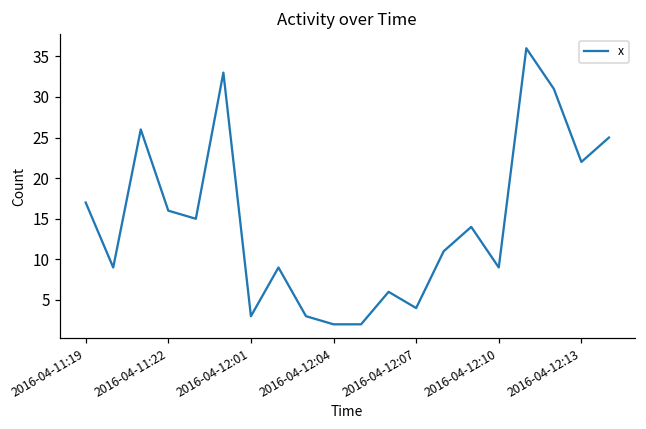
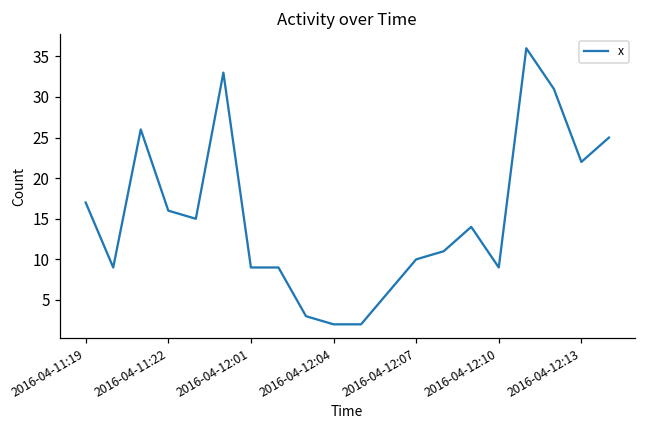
  {
    "2016-04-11:19": 17,
    "2016-04-11:22": 16,
-   "2016-04-12:01": 3,
+   "2016-04-12:01": 9,
    "2016-04-12:04": 2,
-   "2016-04-12:07": 4,
+   "2016-04-12:07": 10,
    "2016-04-12:10": 9,
    "2016-04-12:13": 22
  }
